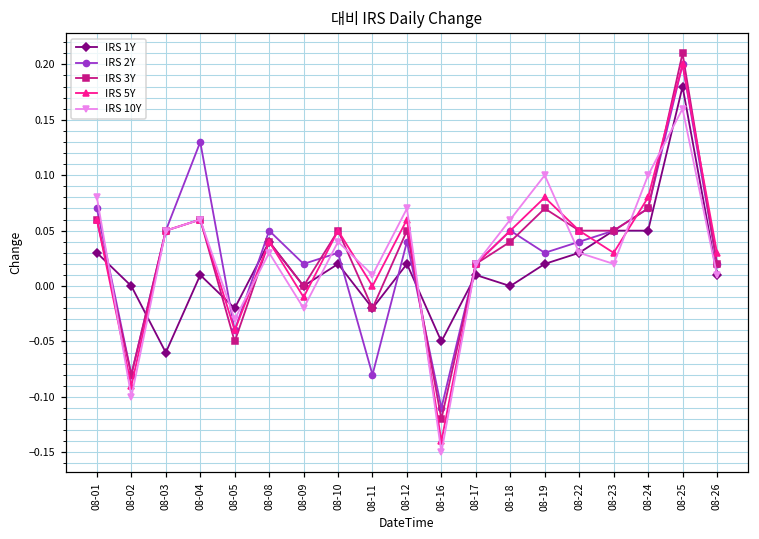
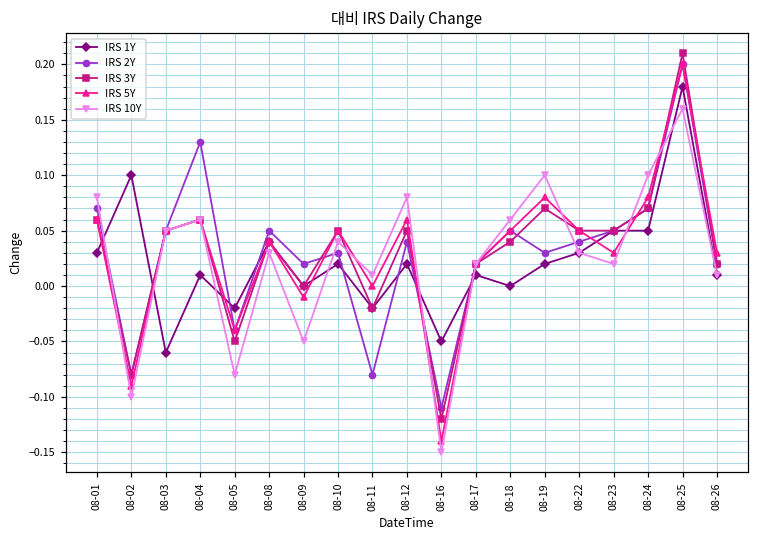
  {
    "IRS 1Y": {
      "08-01": 0.030,
-     "08-02": 0.0,
+     "08-02": 0.1,
      "08-03": -0.060,
      "08-04": 0.010,
      "08-05": -0.020,
      "08-10": 0.020,
      "08-12": 0.020,
      "08-16": -0.050,
      "08-17": 0.010,
      "08-18": 0.0,
      "08-19": 0.020,
      "08-24": 0.050,
      "08-25": 0.180
    },
    "IRS 2Y": {
      "08-01": 0.07,
      "08-04": 0.13,
      "08-08": 0.05,
      "08-09": 0.02,
      "08-10": 0.03,
      "08-11": -0.08,
      "08-12": 0.04,
      "08-16": -0.11,
      "08-19": 0.03,
      "08-22": 0.04
    },
    "IRS 10Y": {
      "08-01": 0.08,
      "08-02": -0.10,
-     "08-05": -0.03,
+     "08-05": -0.08,
      "08-08": 0.03,
-     "08-09": -0.02,
+     "08-09": -0.05,
      "08-10": 0.04,
      "08-11": 0.01,
-     "08-12": 0.07,
+     "08-12": 0.08,
      "08-16": -0.15,
      "08-18": 0.06,
      "08-19": 0.10,
      "08-23": 0.02,
      "08-24": 0.10,
      "08-25": 0.16
    }
  }
